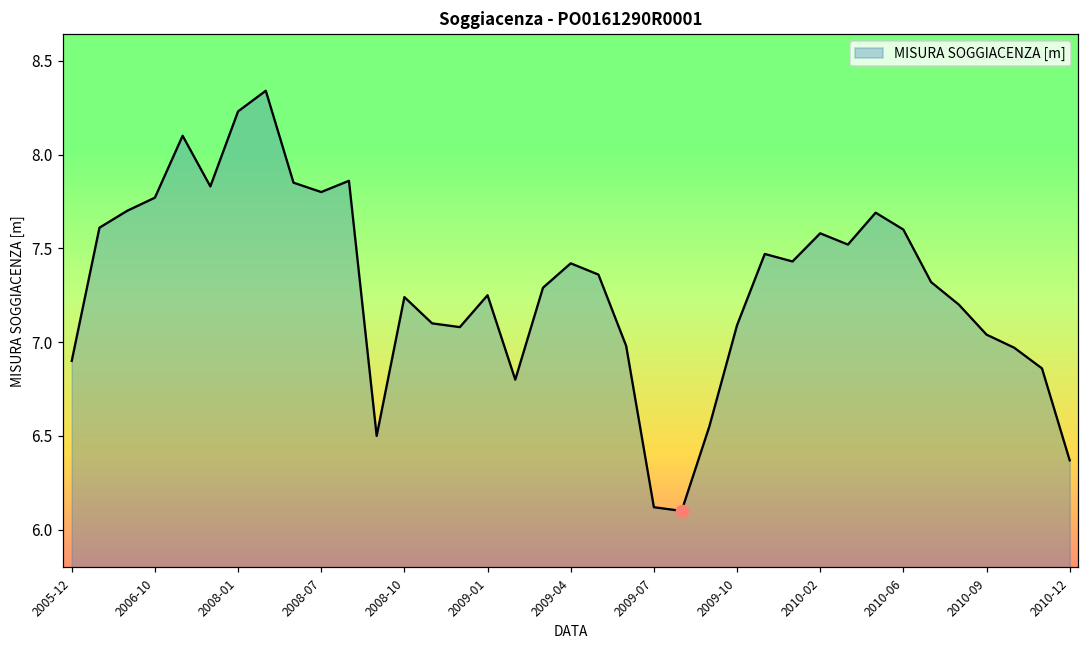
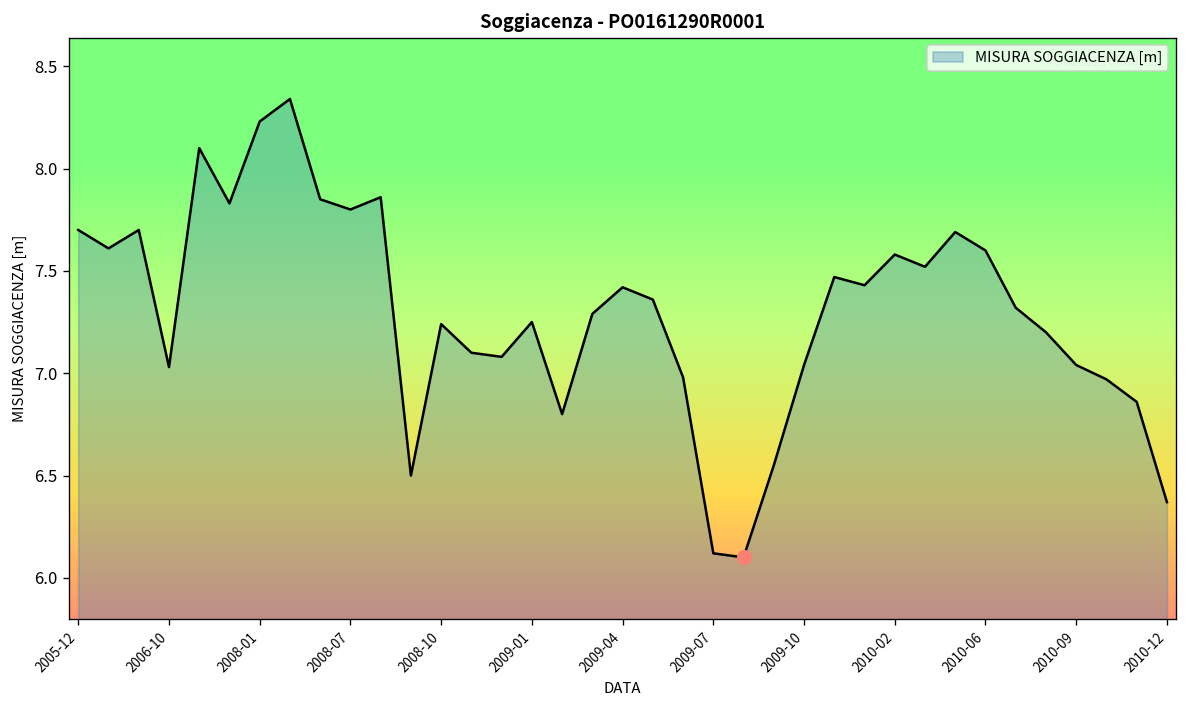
  {
    "MISURA SOGGIACENZA [m]": {
-     "2005-12": 6.9,
-     "2006-10": 7.77,
+     "2005-12": 7.7,
+     "2006-10": 7.03,
      "2008-01": 8.23,
      "2008-07": 7.80,
      "2008-10": 7.24,
      "2009-01": 7.25,
      "2009-04": 7.42,
      "2009-07": 6.12,
-     "2009-10": 7.09,
+     "2009-10": 7.04,
      "2010-02": 7.58,
      "2010-06": 7.60,
      "2010-09": 7.04,
      "2010-12": 6.37
    }
  }
